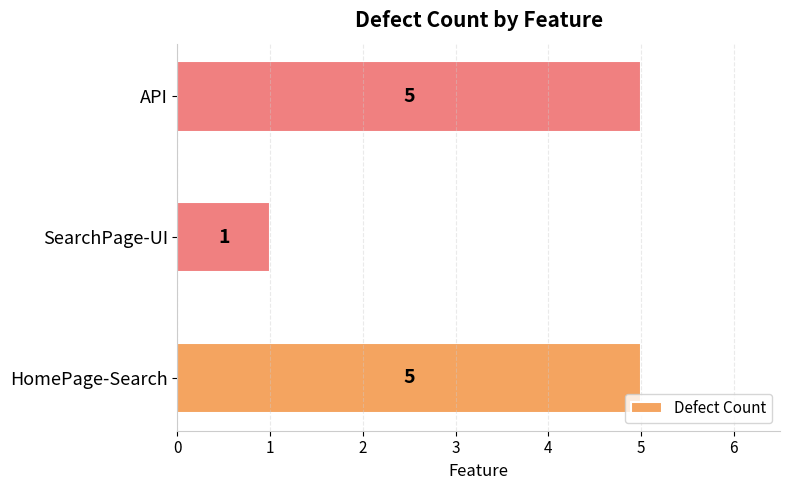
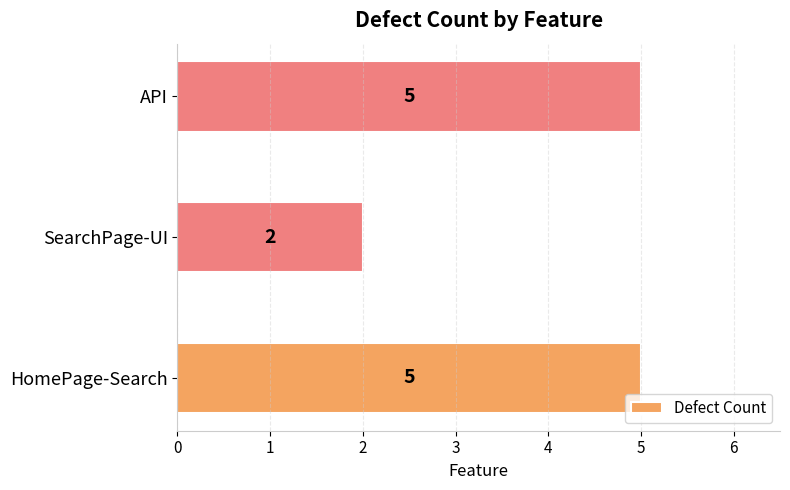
  {
    "API": 5,
-   "SearchPage-UI": 1,
+   "SearchPage-UI": 2,
    "HomePage-Search": 5
  }
